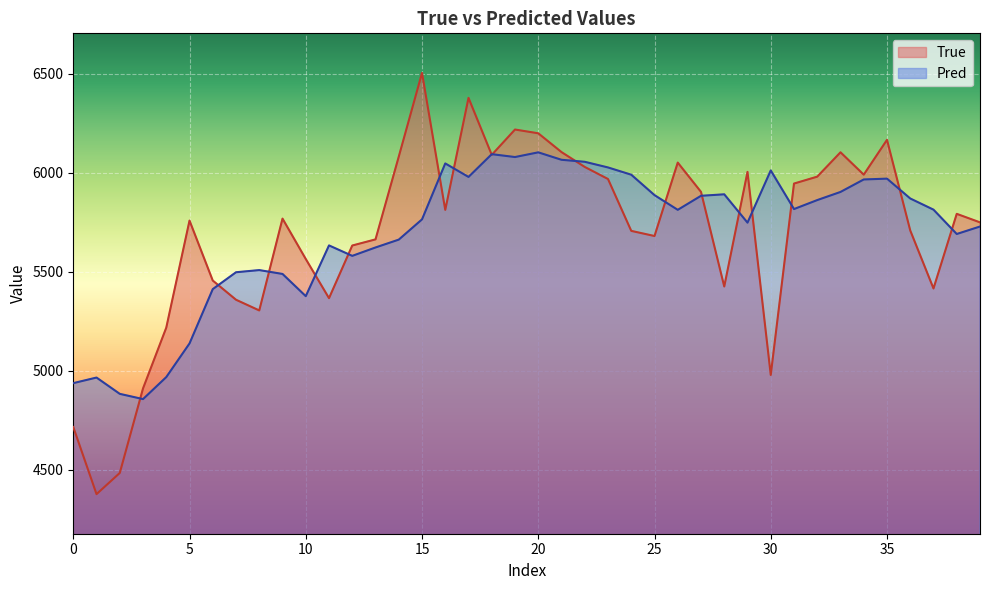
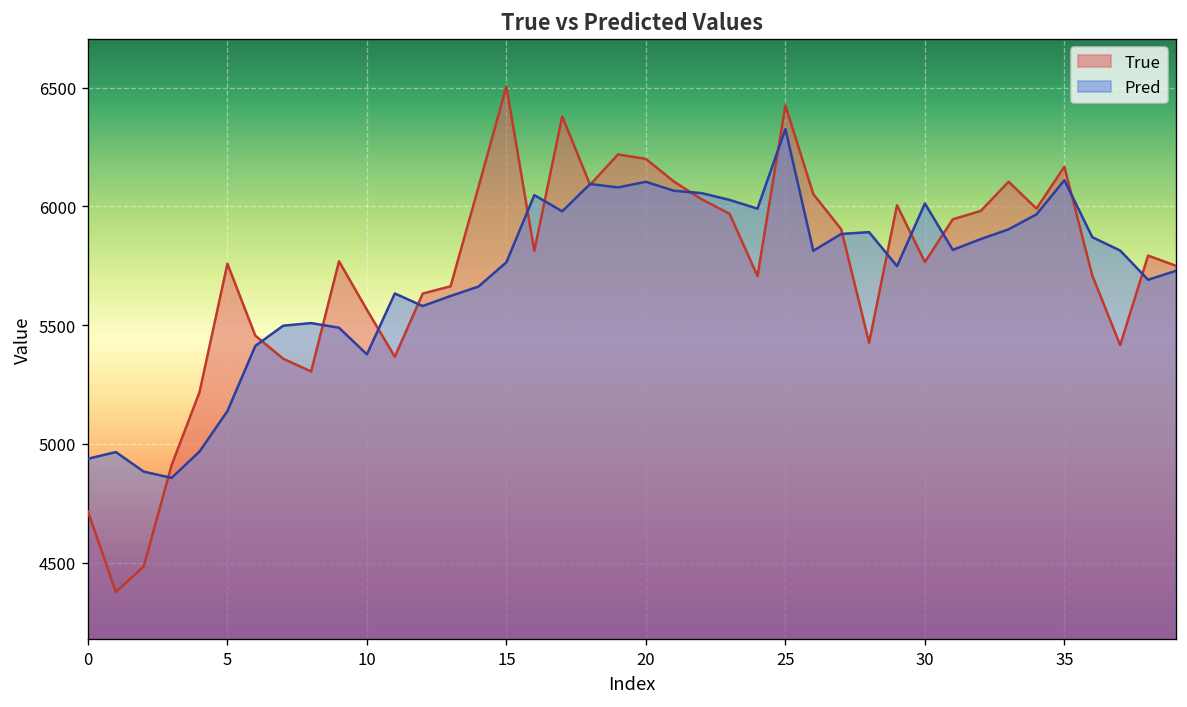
  {
    "True": {
      "0": 4720,
      "5": 5760,
      "10": 5570,
      "15": 6510,
      "20": 6200,
-     "25": 5680,
-     "30": 4980,
+     "25": 6430,
+     "30": 5770,
      "35": 6170
    },
    "Pred": {
      "0": 4940,
      "5": 5140,
      "10": 5380,
      "15": 5770,
      "20": 6100,
-     "25": 5890,
+     "25": 6330,
      "30": 6010,
-     "35": 5970
+     "35": 6110
    }
  }
